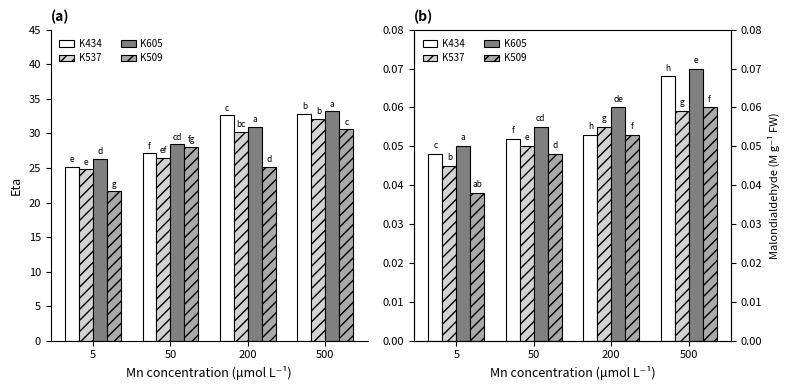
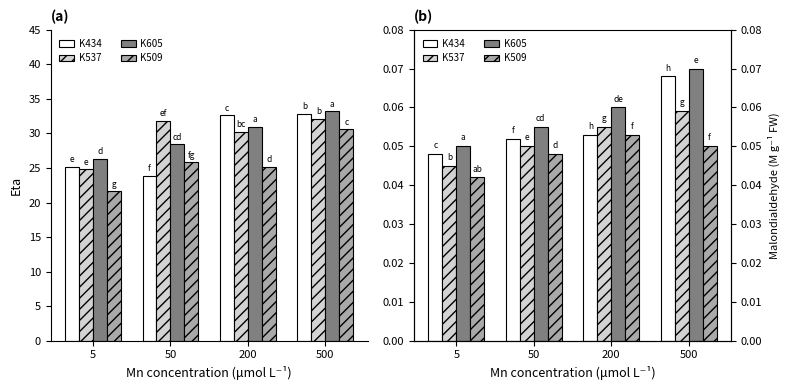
  {
    "(a)": {
      "K434": {
        "5": 25,
-       "50": 27,
+       "50": 24,
        "200": 33,
        "500": 33
      },
      "K537": {
        "5": 25,
-       "50": 27,
+       "50": 32,
        "200": 30,
        "500": 32
      },
      "K605": {
        "5": 26,
        "50": 28,
        "200": 31,
        "500": 33
      },
      "K509": {
        "5": 22,
-       "50": 28,
+       "50": 26,
        "200": 25,
        "500": 31
      }
    },
    "(b)": {
      "K434": {
        "5": 0.048,
        "50": 0.052,
        "200": 0.053,
        "500": 0.068
      },
      "K537": {
        "5": 0.045,
        "50": 0.050,
        "200": 0.055,
        "500": 0.059
      },
      "K605": {
        "5": 0.050,
        "50": 0.055,
        "200": 0.060,
        "500": 0.070
      },
      "K509": {
-       "5": 0.038,
+       "5": 0.042,
        "50": 0.048,
        "200": 0.053,
-       "500": 0.06
+       "500": 0.05
      }
    }
  }
